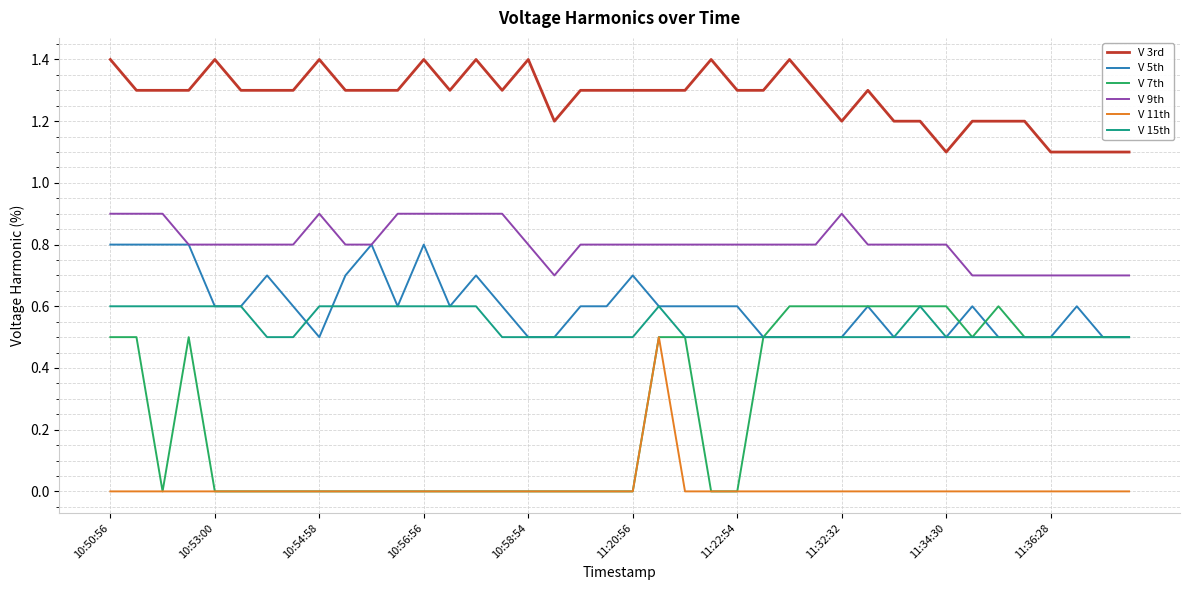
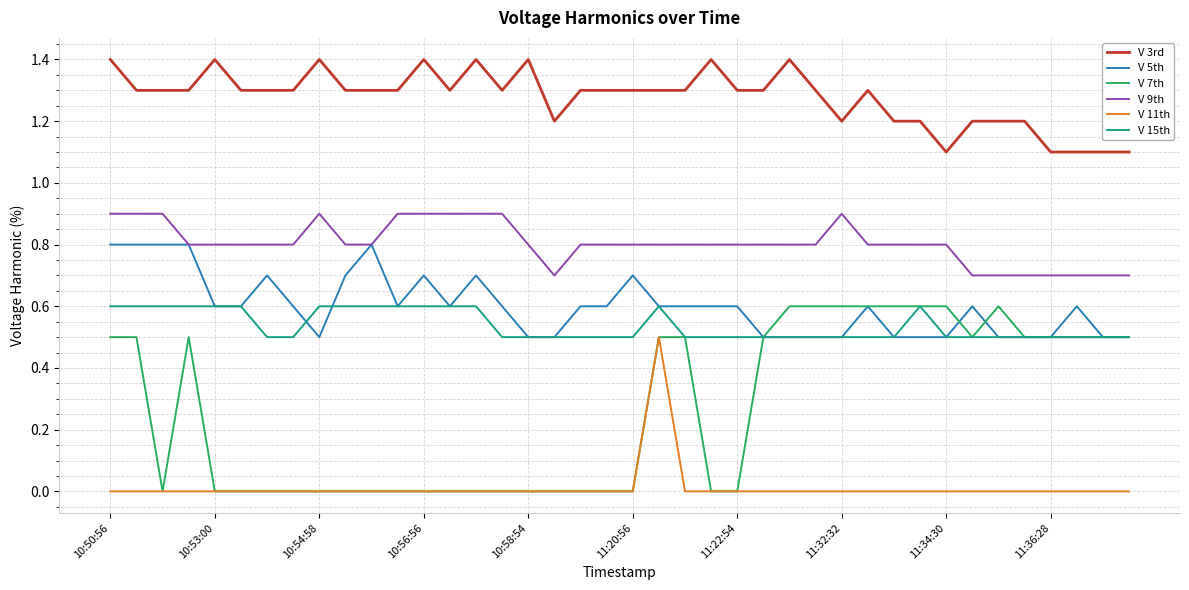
  {
    "V 3rd": {
      "10:50:56": 1.4,
      "10:53:00": 1.4,
      "10:54:58": 1.4,
      "10:56:56": 1.4,
      "10:58:54": 1.4,
      "11:20:56": 1.3,
      "11:22:54": 1.3,
      "11:32:32": 1.2,
      "11:34:30": 1.1,
      "11:36:28": 1.1
    },
    "V 5th": {
      "10:50:56": 0.8,
      "10:54:58": 0.5,
-     "10:56:56": 0.8,
+     "10:56:56": 0.7,
      "11:20:56": 0.7,
      "11:22:54": 0.6
    },
    "V 9th": {
      "10:50:56": 0.9,
      "10:53:00": 0.8,
      "10:54:58": 0.9,
      "10:56:56": 0.9,
      "10:58:54": 0.8,
      "11:20:56": 0.8,
      "11:22:54": 0.8,
      "11:32:32": 0.9,
      "11:34:30": 0.8,
      "11:36:28": 0.7
    },
    "V 11th": {
      "10:50:56": 0.0,
      "11:32:32": 0.0,
      "11:34:30": 0.0,
      "11:36:28": 0.0
    }
  }
